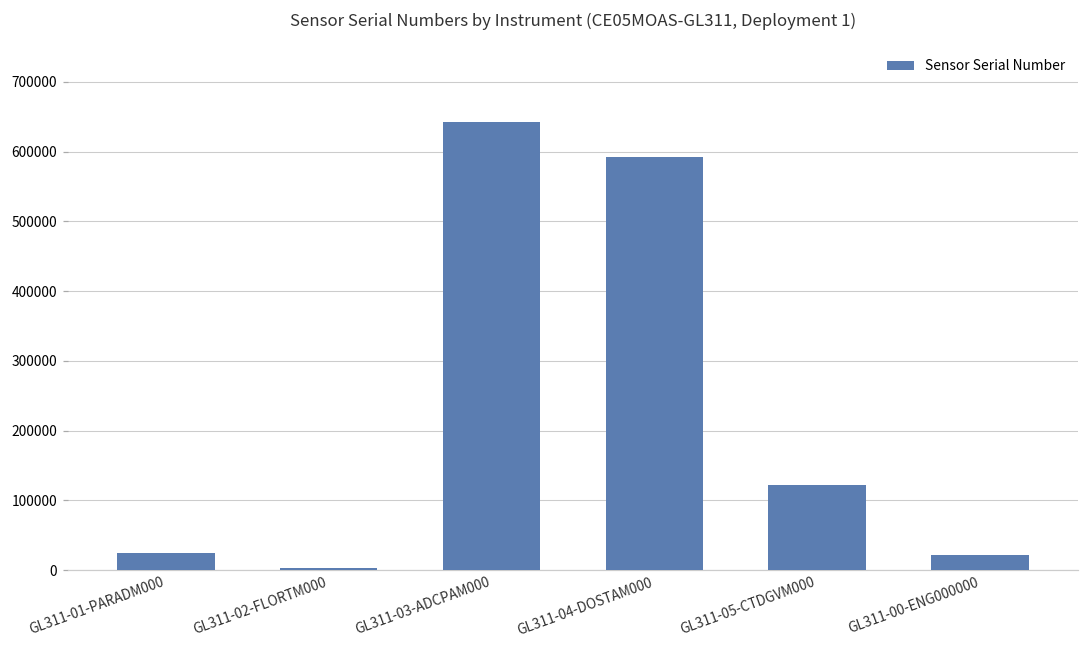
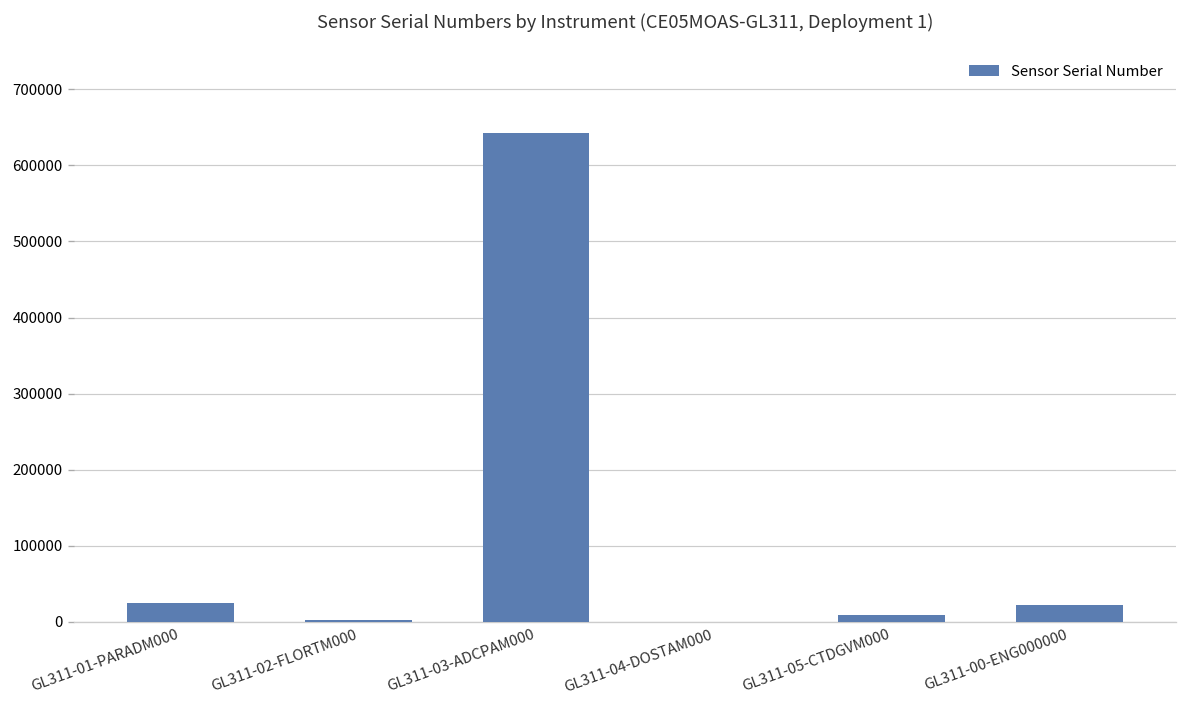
  {
    "GL311-01-PARADM000": 30000,
    "GL311-03-ADCPAM000": 640000,
-   "GL311-04-DOSTAM000": 590000,
-   "GL311-05-CTDGVM000": 120000,
+   "GL311-04-DOSTAM000": 0,
+   "GL311-05-CTDGVM000": 10000,
    "GL311-00-ENG000000": 20000
  }
